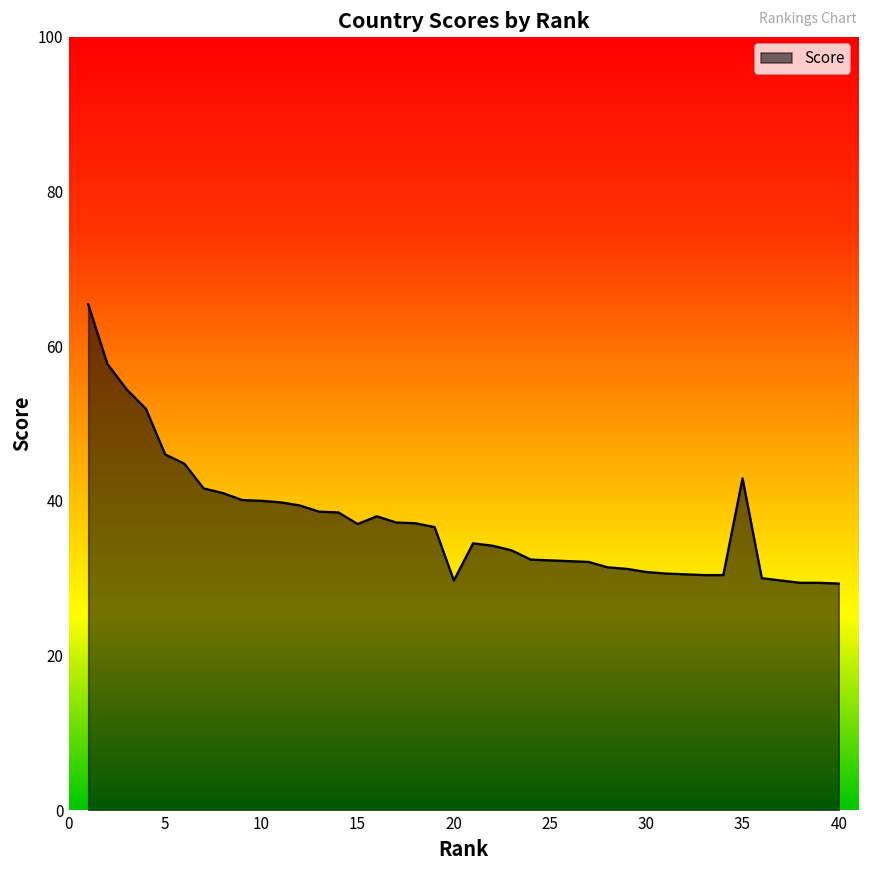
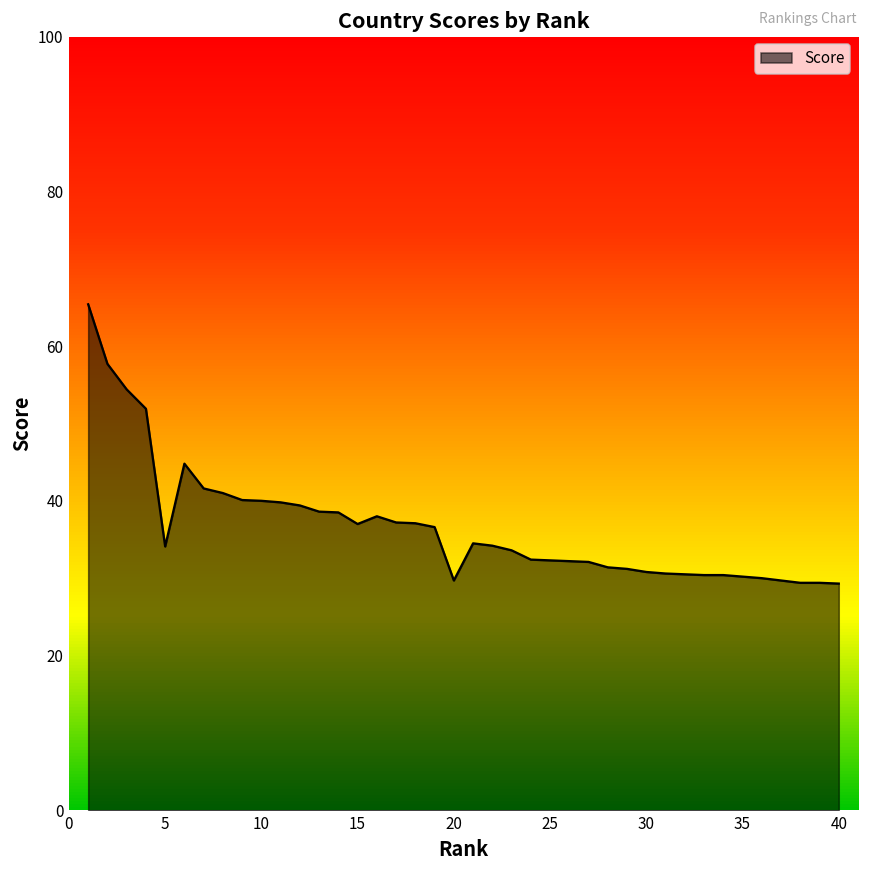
  {
-   "5": 46,
+   "5": 34,
    "10": 40,
    "15": 37,
    "20": 30,
    "25": 32,
    "30": 31,
-   "35": 43,
+   "35": 30,
    "40": 29
  }
